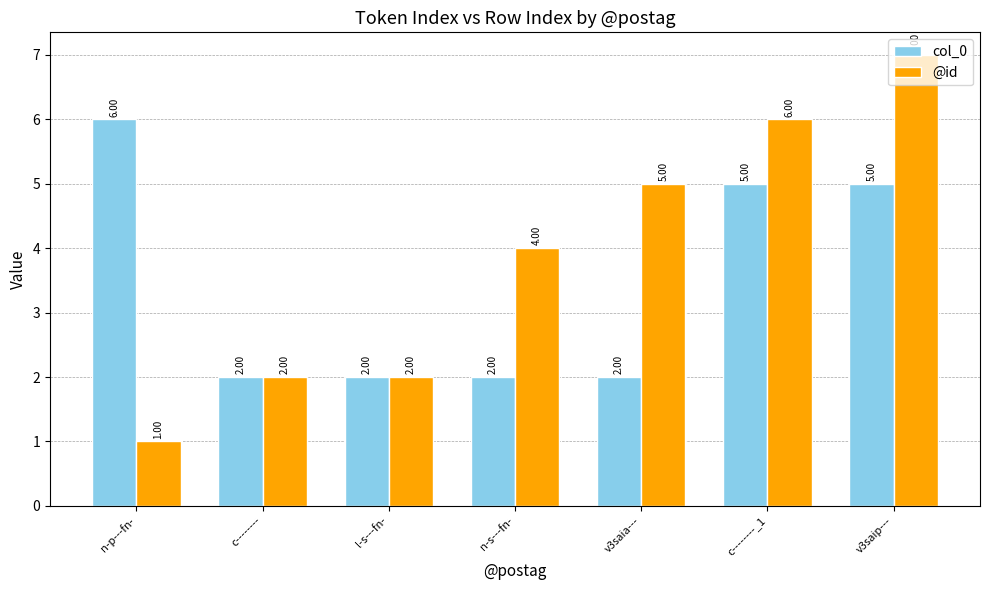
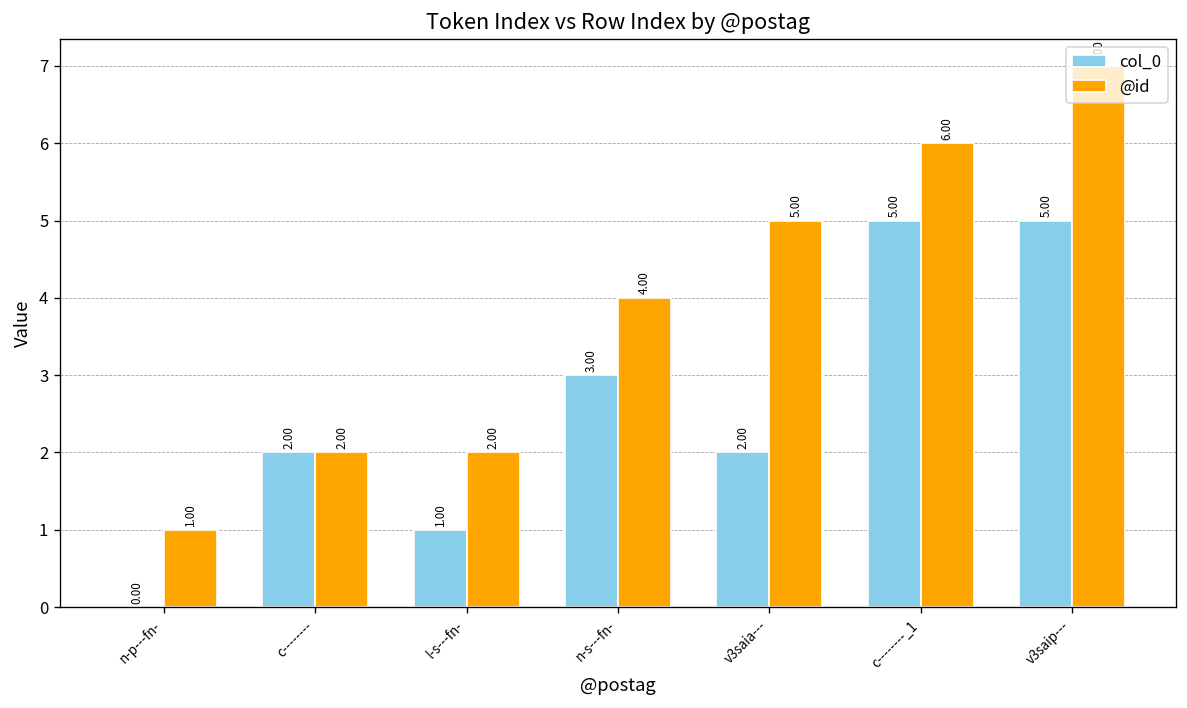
  {
    "col_0": {
-     "n-p---fn-": 6.00,
+     "n-p---fn-": 0.00,
      "c--------": 2.00,
-     "l-s---fn-": 2.00,
-     "n-s---fn-": 2.00,
+     "l-s---fn-": 1.00,
+     "n-s---fn-": 3.00,
      "v3saia---": 2.00,
      "c--------_1": 5.00,
      "v3saip---": 5.00
    },
    "@id": {
      "n-p---fn-": 1.00,
      "c--------": 2.00,
      "l-s---fn-": 2.00,
      "n-s---fn-": 4.00,
      "v3saia---": 5.00,
      "c--------_1": 6.00
    }
  }
